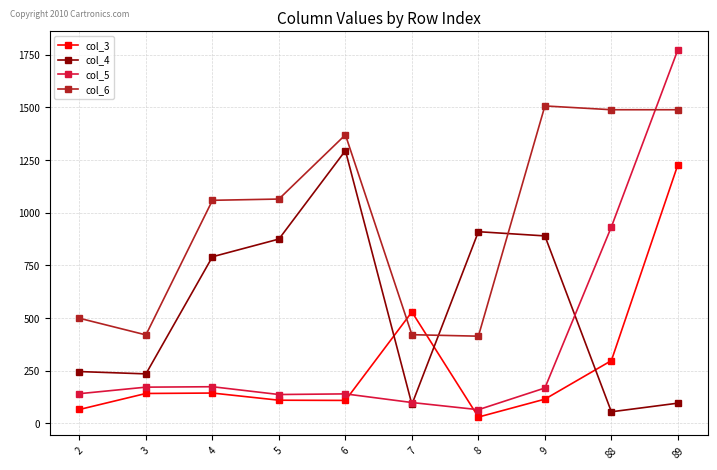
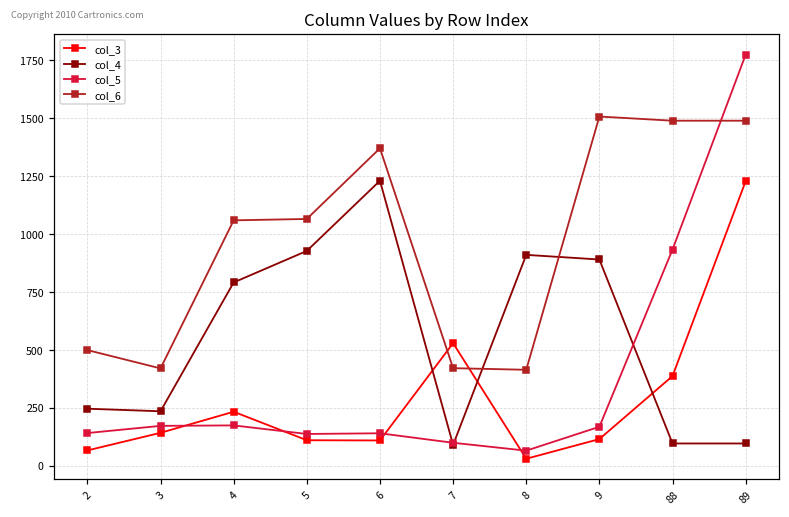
  {
    "col_3": {
      "2": 70,
      "3": 140,
-     "4": 140,
+     "4": 230,
      "5": 110,
      "6": 110,
      "7": 530,
      "8": 30,
      "9": 120,
-     "88": 300,
+     "88": 390,
      "89": 1230
    },
    "col_4": {
      "2": 250,
      "3": 240,
      "4": 790,
-     "5": 880,
-     "6": 1300,
+     "5": 930,
+     "6": 1230,
      "8": 910,
      "9": 890,
-     "88": 60,
+     "88": 100,
      "89": 100
    }
  }
